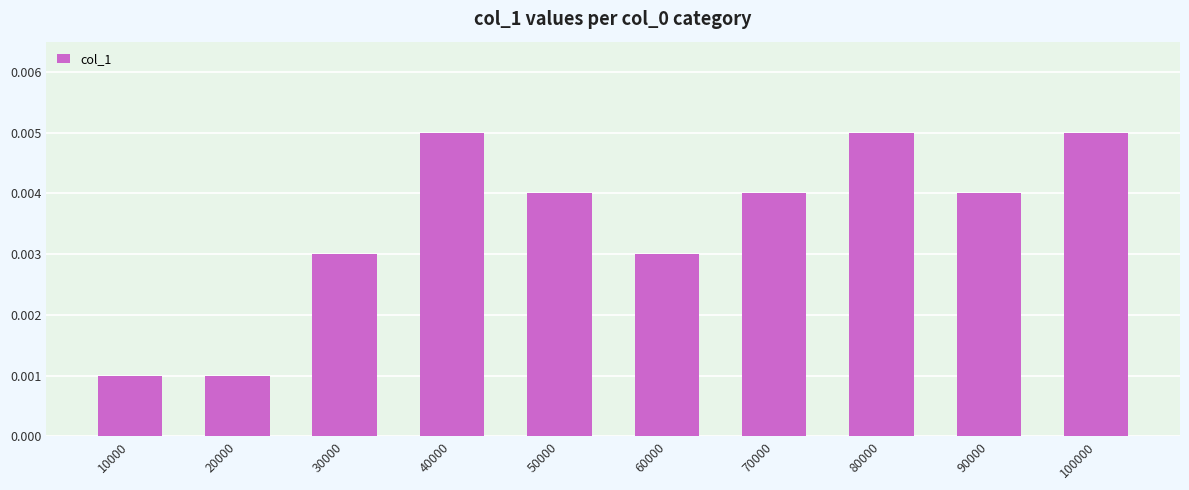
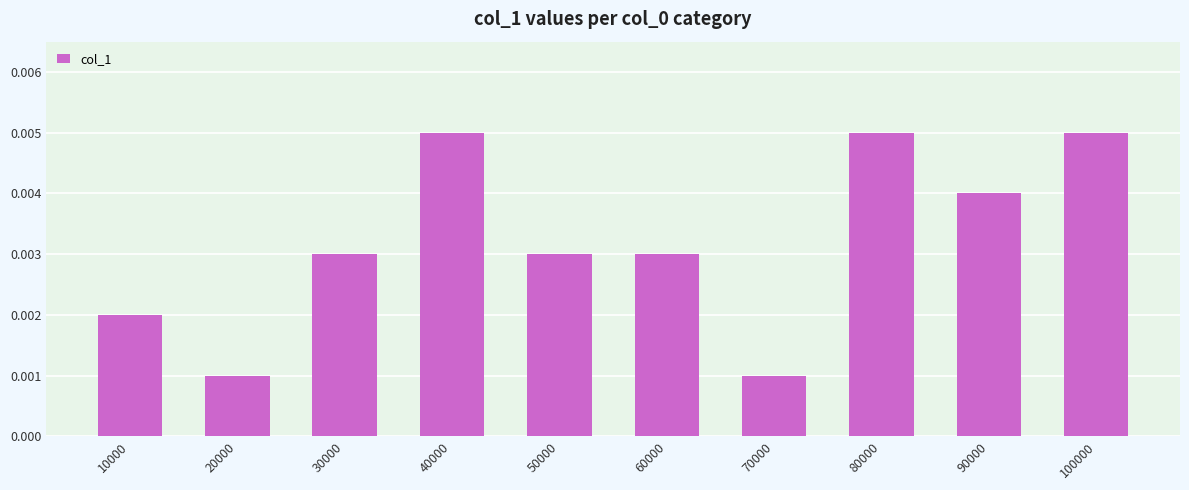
  {
-   "10000": 0.001,
+   "10000": 0.002,
    "20000": 0.001,
    "30000": 0.003,
    "40000": 0.005,
-   "50000": 0.004,
+   "50000": 0.003,
    "60000": 0.003,
-   "70000": 0.004,
+   "70000": 0.001,
    "80000": 0.005,
    "90000": 0.004,
    "100000": 0.005
  }
